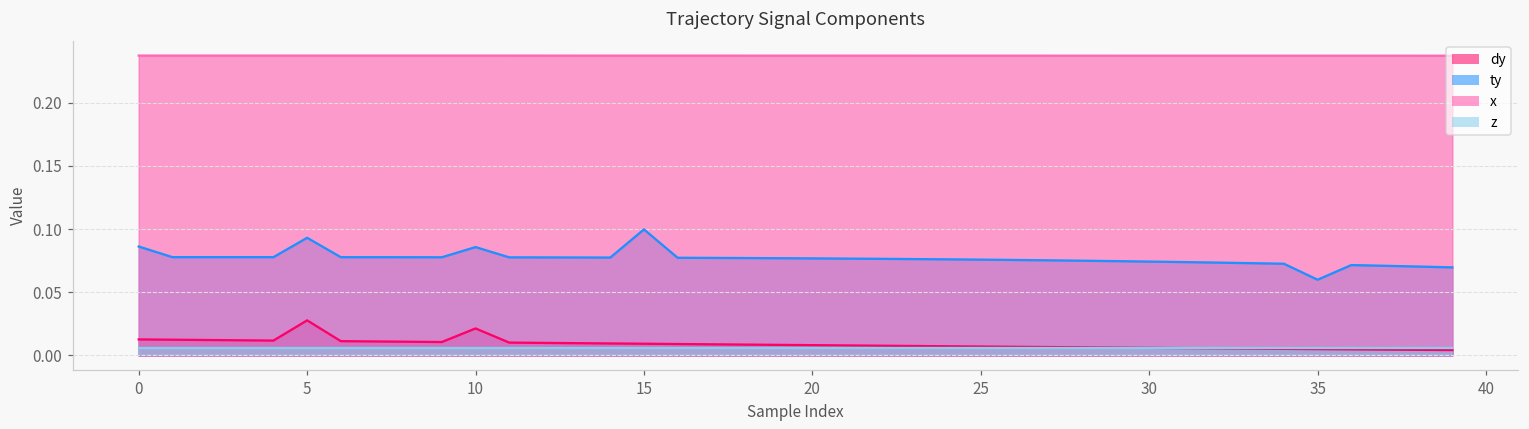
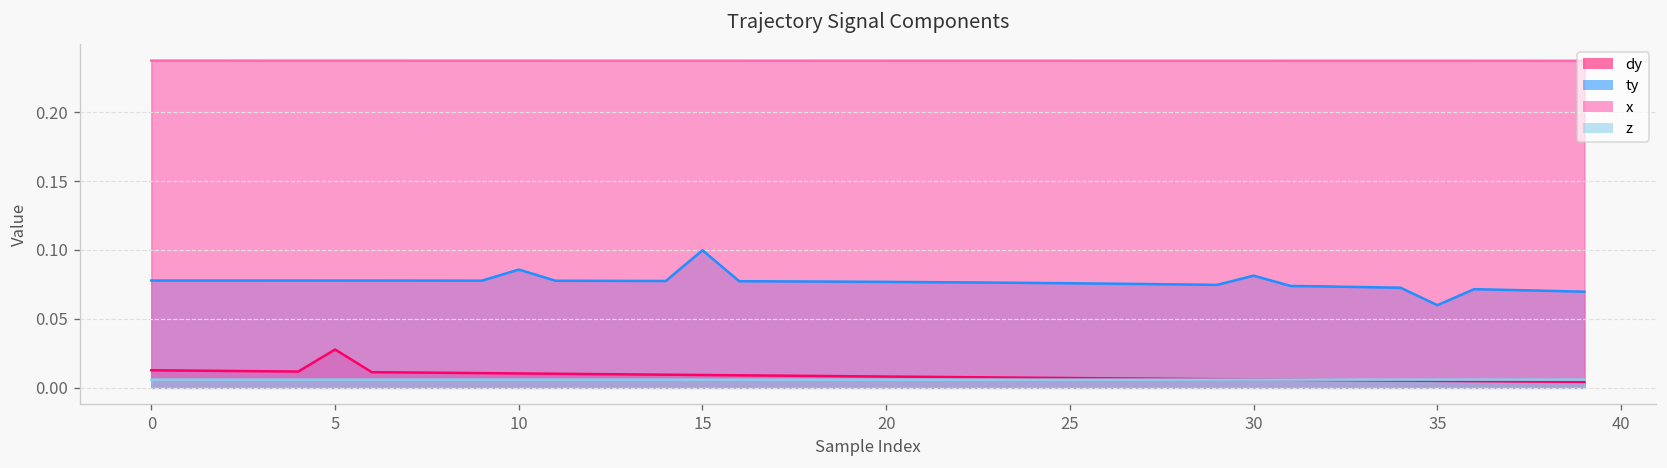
  {
    "dy": {
      "0": 0.013,
      "5": 0.028,
-     "10": 0.021,
+     "10": 0.010,
      "15": 0.009,
      "20": 0.008
    },
    "ty": {
-     "0": 0.086,
-     "5": 0.093,
+     "0": 0.078,
+     "5": 0.078,
      "10": 0.086,
      "15": 0.100,
      "20": 0.077,
      "25": 0.076,
-     "30": 0.074,
+     "30": 0.081,
      "35": 0.060
    },
    "x": {
      "0": 0.237,
      "5": 0.237,
      "10": 0.237,
      "15": 0.237,
      "20": 0.237,
      "25": 0.237,
      "30": 0.237,
      "35": 0.237
    },
    "z": {
      "0": 0.006,
      "5": 0.006,
      "10": 0.006,
      "15": 0.006,
      "20": 0.006
    }
  }
